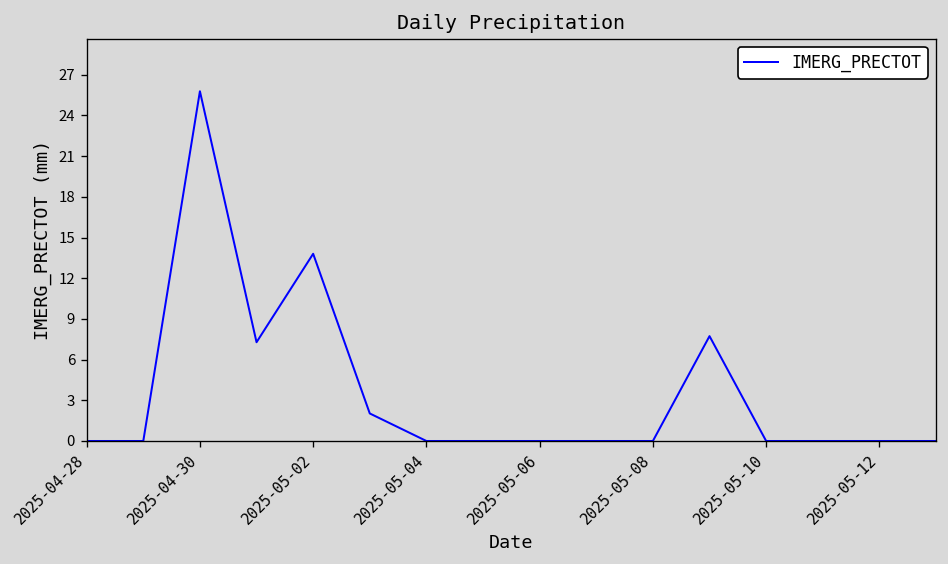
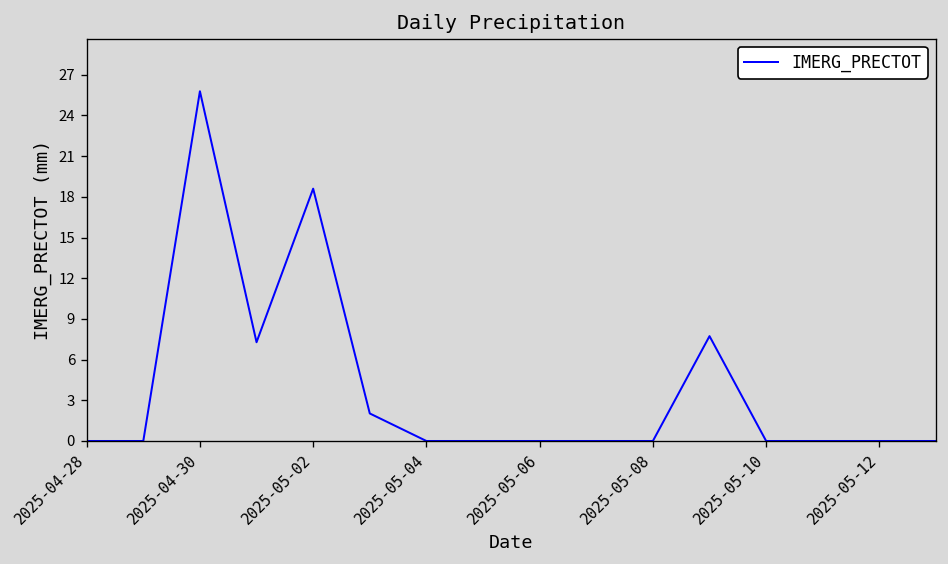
  {
    "2025-04-28": 0.0,
    "2025-04-30": 25.8,
-   "2025-05-02": 13.8,
+   "2025-05-02": 18.6,
    "2025-05-04": 0.0,
    "2025-05-06": 0.0,
    "2025-05-08": 0.0,
    "2025-05-10": 0.0,
    "2025-05-12": 0.0
  }
